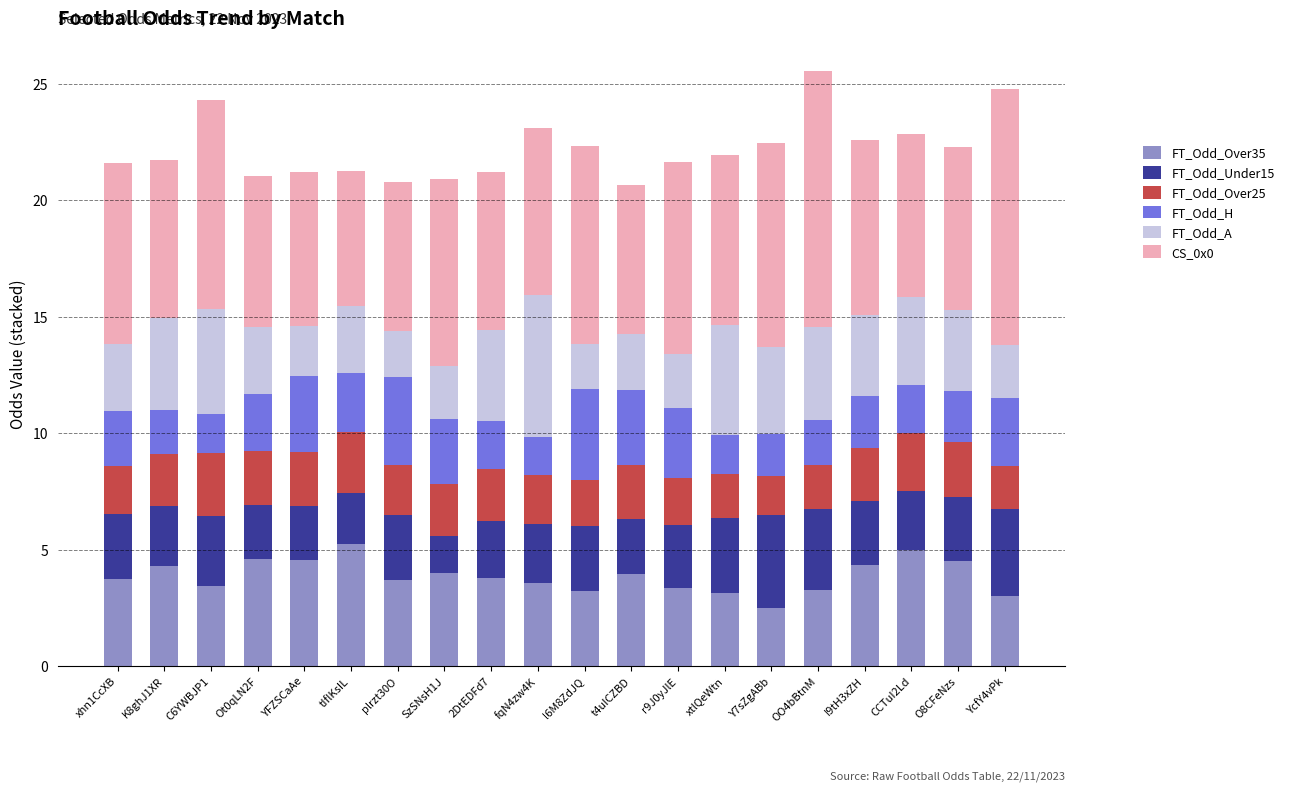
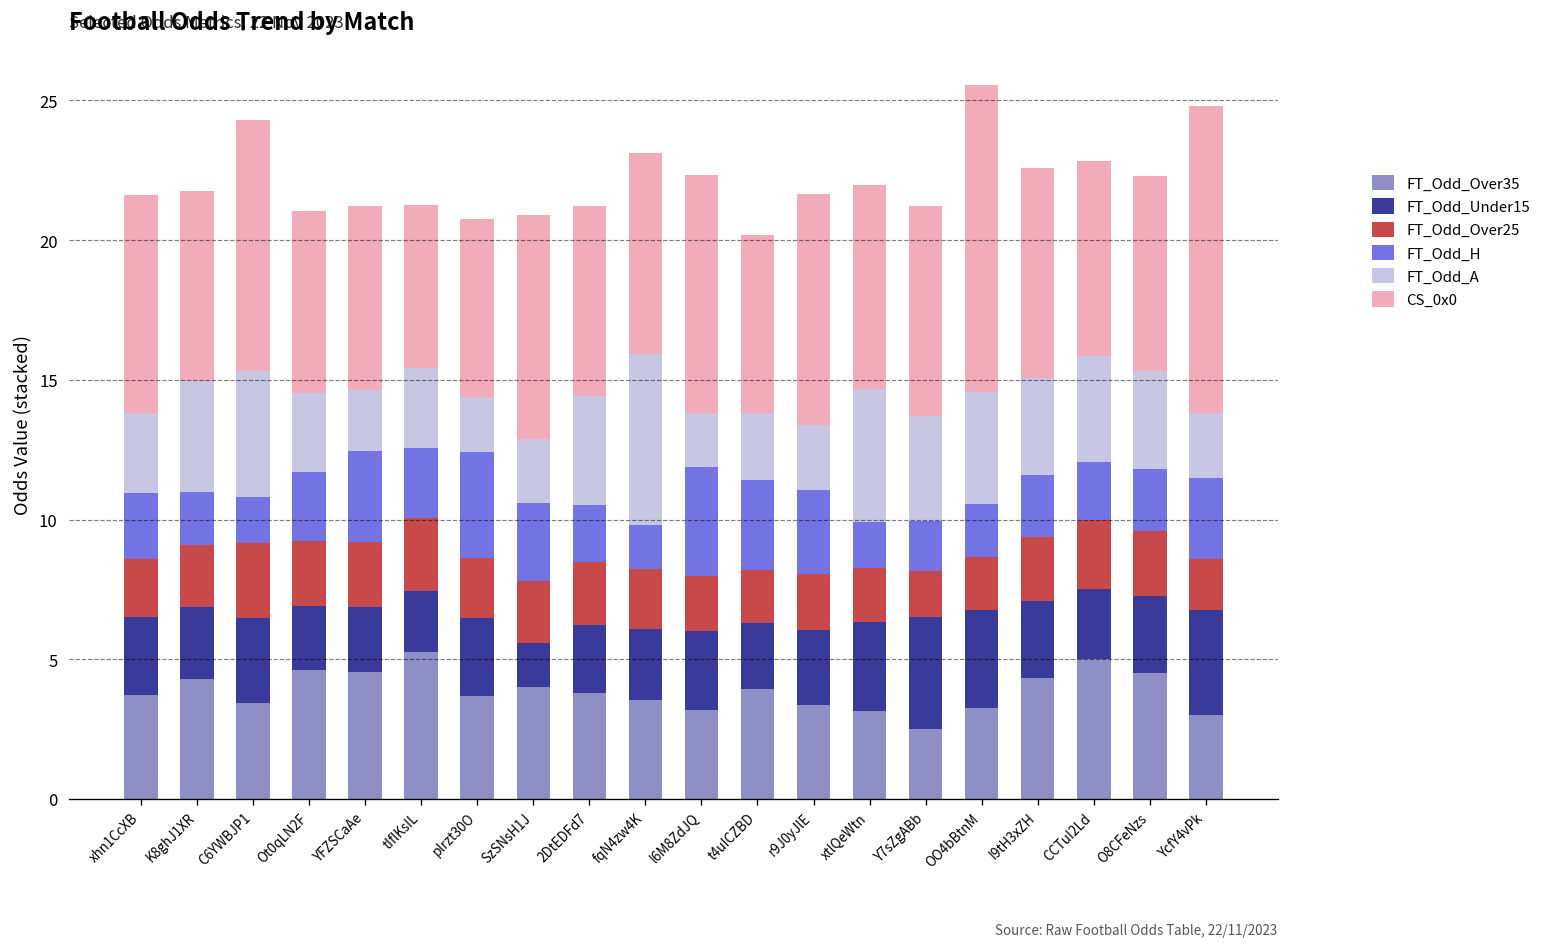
  {
    "FT_Odd_Under15": {
      "xhn1CcXB": 2.8,
      "K8ghJ1XR": 2.6,
      "C6YWBJP1": 3.0,
      "Ot0qLN2F": 2.3,
      "YFZSCaAe": 2.3,
      "tIflKsIL": 2.2,
      "plrzt30O": 2.8,
      "SzSNsH1J": 1.6,
      "2DtEDFd7": 2.4,
      "fqN4zw4K": 2.6,
      "l6M8ZdJQ": 2.8,
      "t4uICZBD": 2.3,
      "r9J0yJlE": 2.7,
      "xtlQeWtn": 3.2,
      "Y7sZgABb": 4.0,
      "OO4bBtnM": 3.5,
      "I9tH3xZH": 2.8,
      "CCTuI2Ld": 2.5,
      "O8CFeNzs": 2.8,
      "YcfY4vPk": 3.8
    },
    "FT_Odd_Over25": {
      "xhn1CcXB": 2.1,
      "K8ghJ1XR": 2.2,
      "C6YWBJP1": 2.7,
      "Ot0qLN2F": 2.3,
      "YFZSCaAe": 2.3,
      "tIflKsIL": 2.6,
      "plrzt30O": 2.1,
      "SzSNsH1J": 2.2,
      "2DtEDFd7": 2.3,
      "fqN4zw4K": 2.1,
      "l6M8ZdJQ": 2.0,
-     "t4uICZBD": 2.3,
+     "t4uICZBD": 1.9,
      "r9J0yJlE": 2.0,
      "xtlQeWtn": 1.9,
      "Y7sZgABb": 1.6,
      "OO4bBtnM": 1.9,
      "I9tH3xZH": 2.3,
      "CCTuI2Ld": 2.5,
      "O8CFeNzs": 2.4,
      "YcfY4vPk": 1.9
    },
    "FT_Odd_A": {
      "xhn1CcXB": 2.9,
      "K8ghJ1XR": 3.9,
      "C6YWBJP1": 4.5,
      "Ot0qLN2F": 2.8,
      "YFZSCaAe": 2.2,
      "tIflKsIL": 2.9,
      "plrzt30O": 1.9,
      "SzSNsH1J": 2.3,
      "2DtEDFd7": 3.9,
      "fqN4zw4K": 6.1,
      "l6M8ZdJQ": 1.9,
      "t4uICZBD": 2.4,
      "r9J0yJlE": 2.3,
      "xtlQeWtn": 4.8,
      "Y7sZgABb": 3.8,
      "OO4bBtnM": 4.0,
      "I9tH3xZH": 3.5,
      "CCTuI2Ld": 3.8,
      "O8CFeNzs": 3.5,
      "YcfY4vPk": 2.3
    },
    "CS_0x0": {
      "xhn1CcXB": 7.8,
      "K8ghJ1XR": 6.8,
      "C6YWBJP1": 9.0,
      "Ot0qLN2F": 6.5,
      "YFZSCaAe": 6.6,
      "tIflKsIL": 5.8,
      "plrzt30O": 6.4,
      "SzSNsH1J": 8.0,
      "2DtEDFd7": 6.8,
      "fqN4zw4K": 7.2,
      "l6M8ZdJQ": 8.5,
      "t4uICZBD": 6.4,
      "r9J0yJlE": 8.3,
      "xtlQeWtn": 7.3,
-     "Y7sZgABb": 8.8,
+     "Y7sZgABb": 7.5,
      "OO4bBtnM": 11.0,
      "I9tH3xZH": 7.5,
      "CCTuI2Ld": 7.0,
      "O8CFeNzs": 7.0,
      "YcfY4vPk": 11.0
    }
  }
